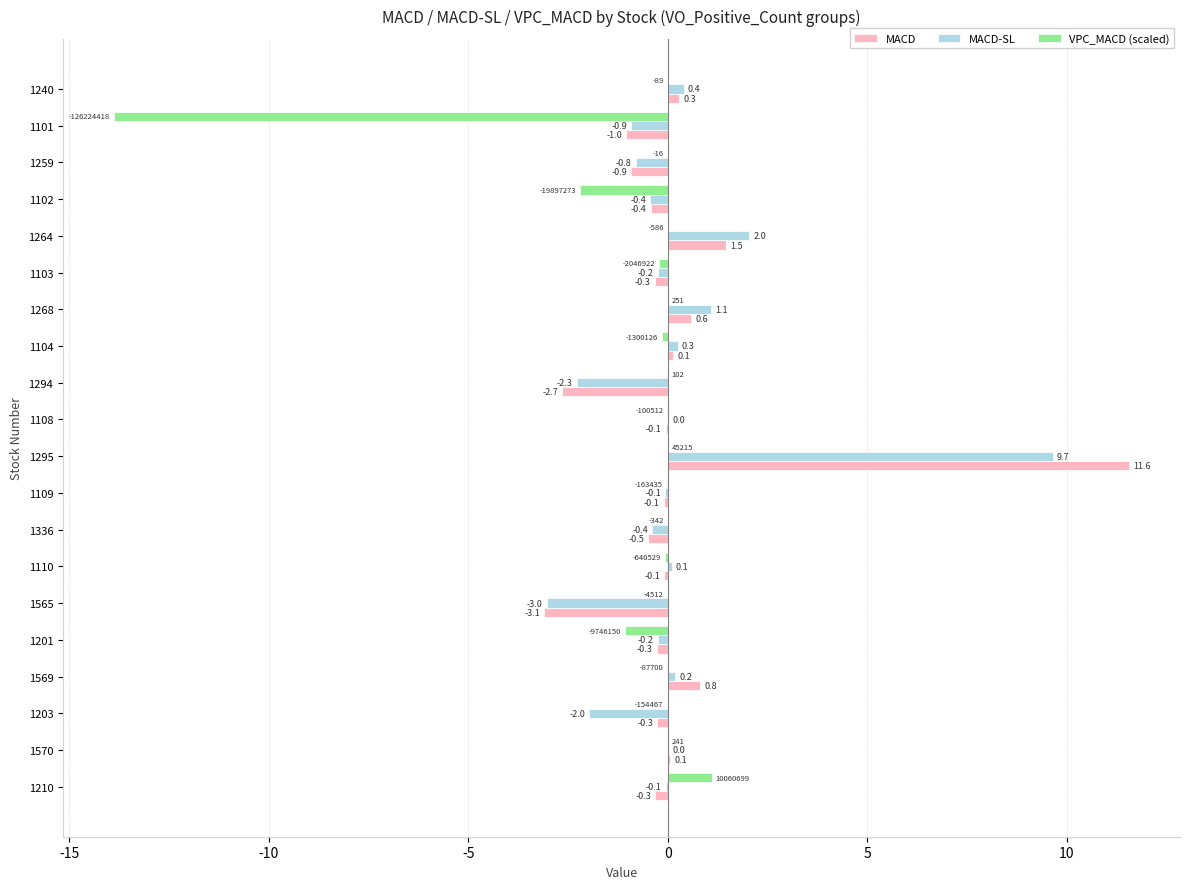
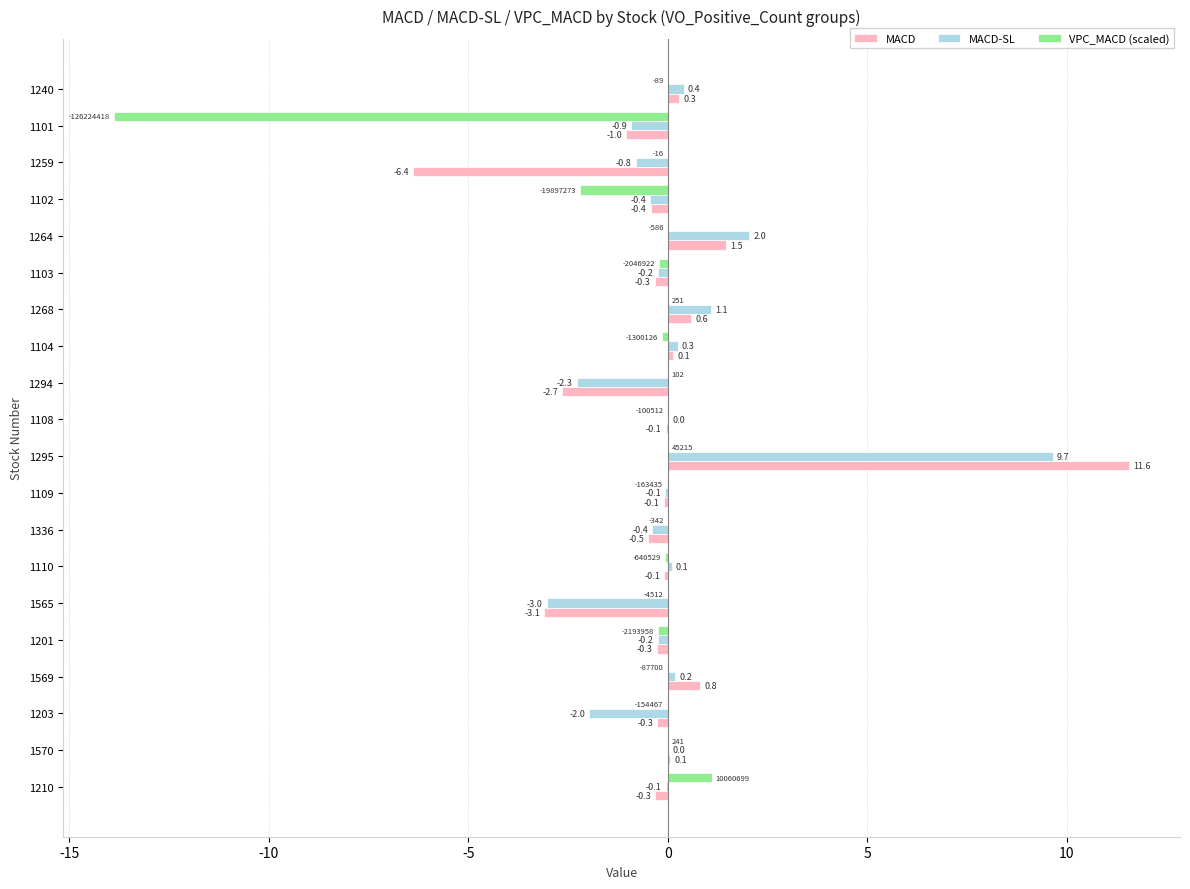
  {
    "MACD": {
      "1240": 0.3,
      "1101": -1.0,
-     "1259": -0.9,
+     "1259": -6.4,
      "1102": -0.4,
      "1264": 1.5,
      "1103": -0.3,
      "1268": 0.6,
      "1104": 0.1,
      "1294": -2.7,
      "1108": -0.1,
      "1295": 11.6,
      "1109": -0.1,
      "1336": -0.5,
      "1110": -0.1,
      "1565": -3.1,
      "1201": -0.3,
      "1569": 0.8,
      "1203": -0.3,
      "1570": 0.1,
      "1210": -0.3
    },
    "MACD-SL": {
      "1240": 0.4,
      "1101": -0.9,
      "1259": -0.8,
      "1102": -0.4,
      "1264": 2.0,
      "1103": -0.2,
      "1268": 1.1,
      "1104": 0.3,
      "1294": -2.3,
      "1108": 0.0,
      "1295": 9.7,
      "1109": -0.1,
      "1336": -0.4,
      "1110": 0.1,
      "1565": -3.0,
      "1201": -0.2,
      "1569": 0.2,
      "1203": -2.0,
      "1570": 0.0,
      "1210": -0.1
    },
    "VPC_MACD (scaled)": {
-     "1201": -9746150
+     "1201": -2193958
    }
  }
